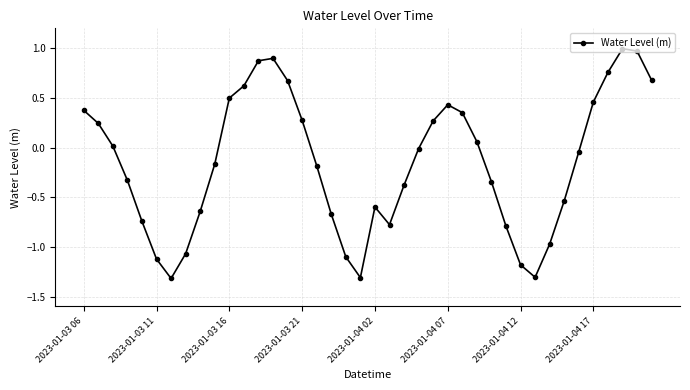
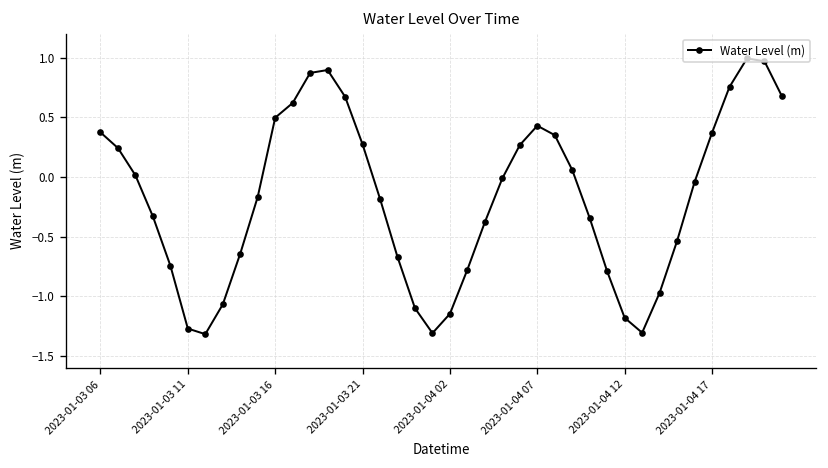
  {
    "2023-01-03 06": 0.4,
-   "2023-01-03 11": -1.1,
+   "2023-01-03 11": -1.3,
    "2023-01-03 16": 0.5,
    "2023-01-03 21": 0.3,
-   "2023-01-04 02": -0.6,
+   "2023-01-04 02": -1.1,
    "2023-01-04 07": 0.4,
    "2023-01-04 12": -1.2,
-   "2023-01-04 17": 0.5
+   "2023-01-04 17": 0.4
  }
